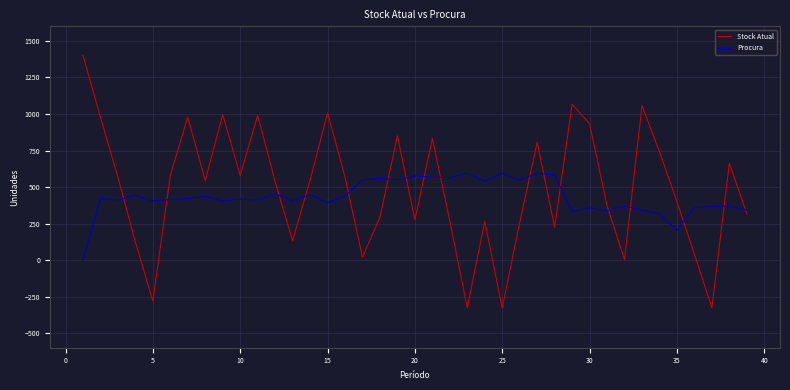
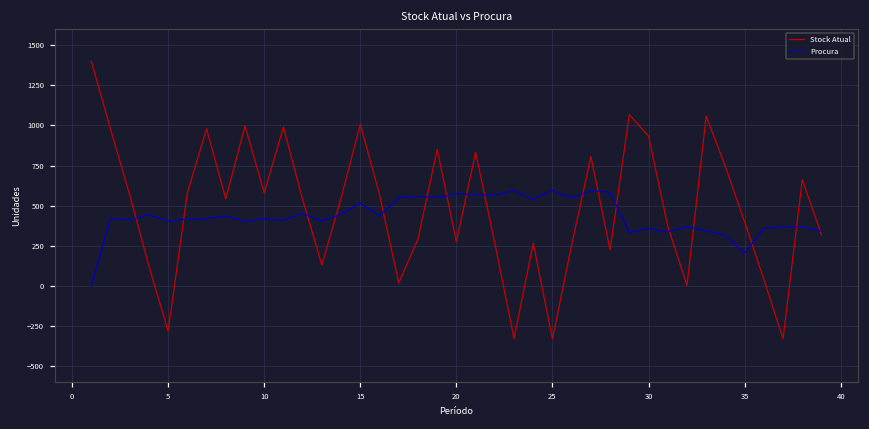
  {
    "Stock Atual": {
      "5": -280,
      "10": 580,
      "15": 1010,
      "20": 280,
      "25": -330,
      "30": 930,
      "35": 400
    },
    "Procura": {
      "5": 400,
      "10": 420,
-     "15": 390,
+     "15": 520,
      "20": 580,
      "25": 600,
      "30": 360,
      "35": 200
    }
  }
